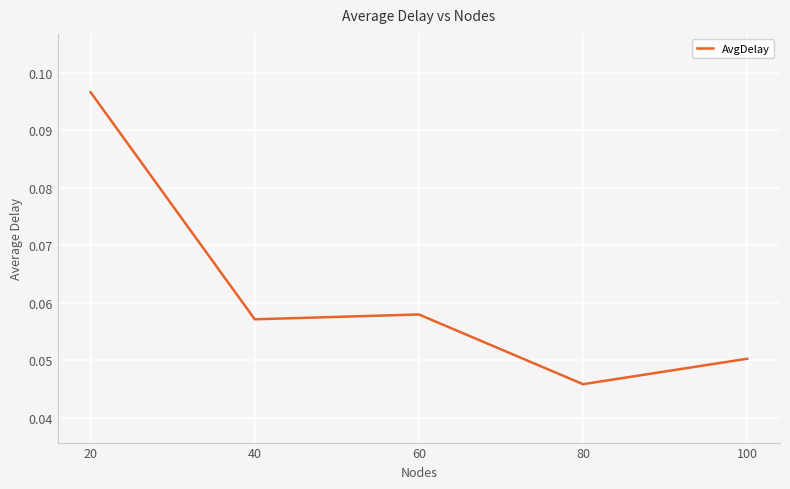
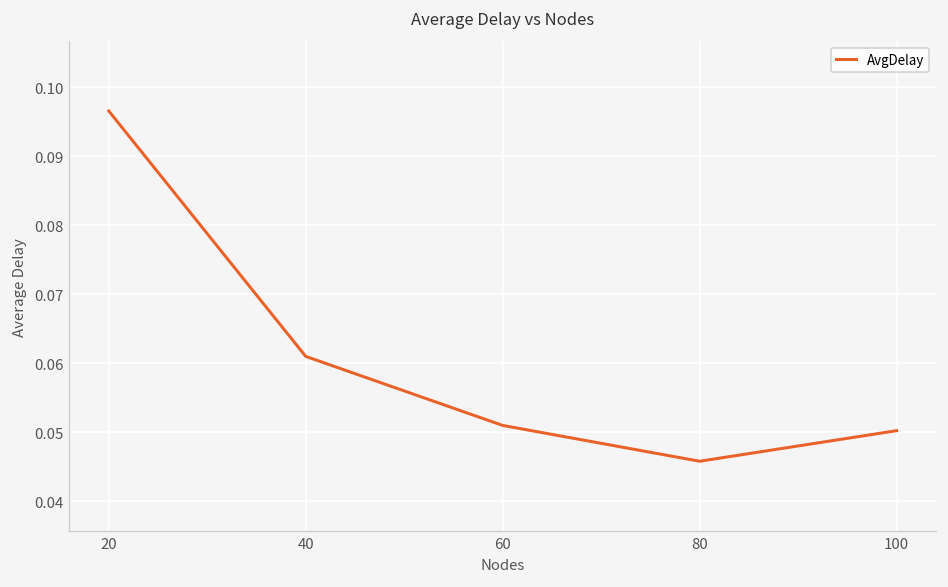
  {
    "20": 0.097,
-   "40": 0.057,
-   "60": 0.058,
+   "40": 0.061,
+   "60": 0.051,
    "80": 0.046,
    "100": 0.050
  }
